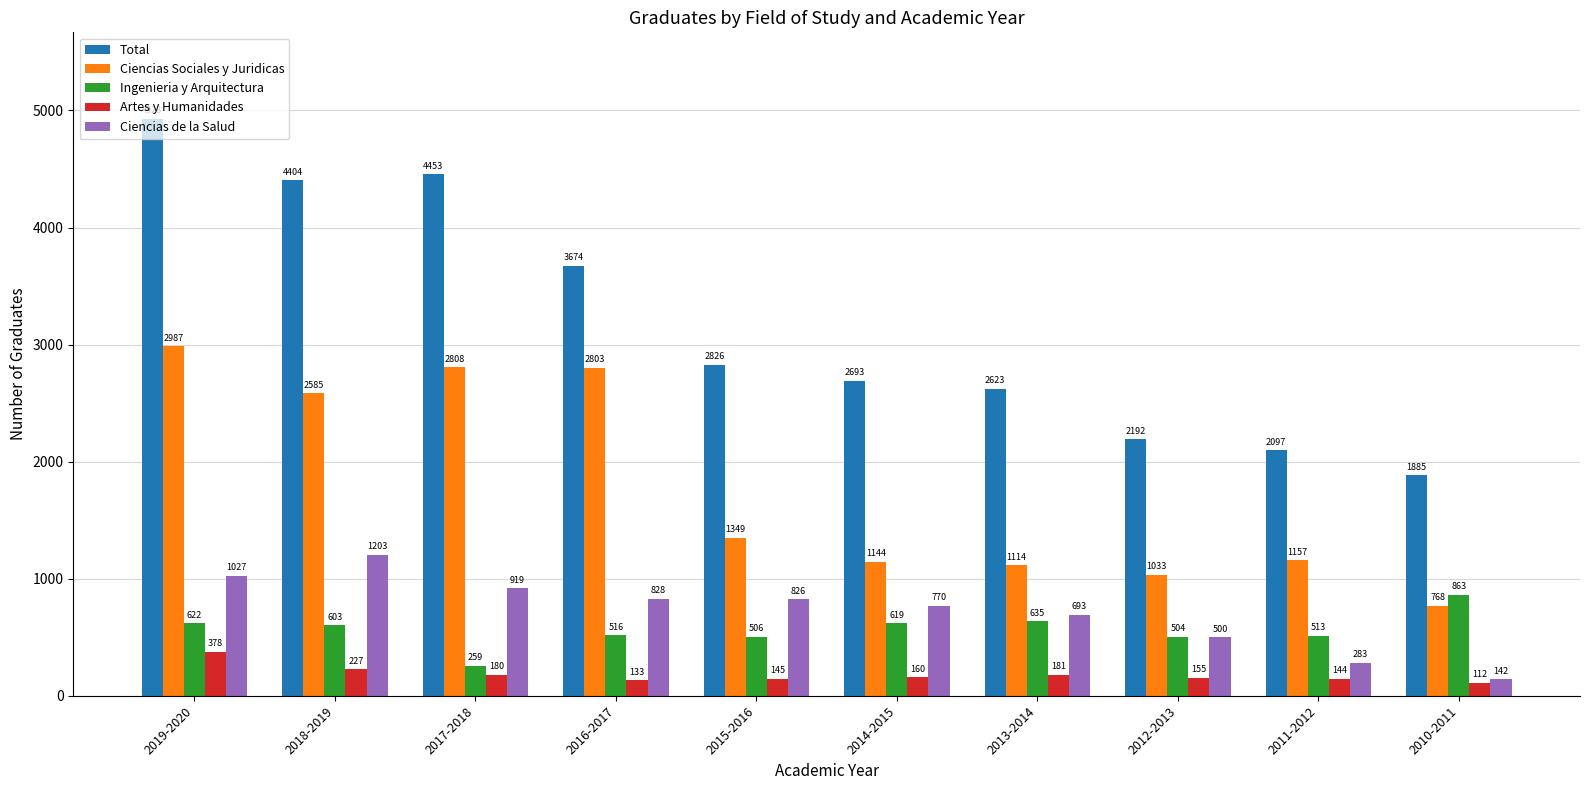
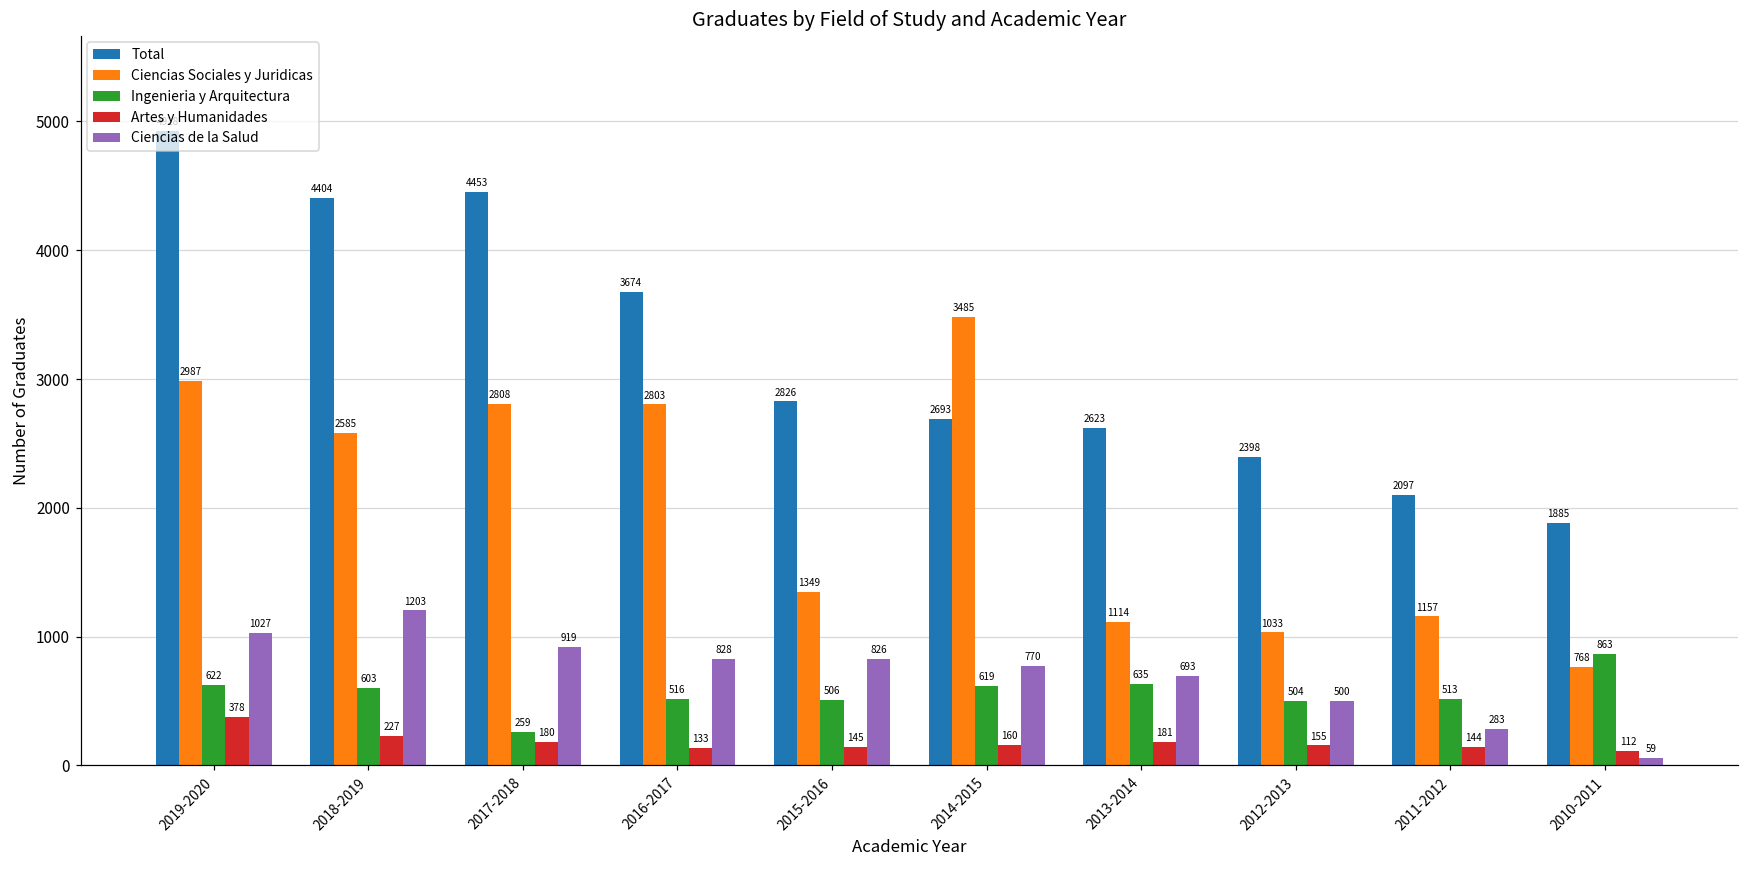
  {
    "Total": {
      "2018-2019": 4404,
      "2017-2018": 4453,
      "2016-2017": 3674,
      "2015-2016": 2826,
      "2014-2015": 2693,
      "2013-2014": 2623,
-     "2012-2013": 2192,
+     "2012-2013": 2398,
      "2011-2012": 2097,
      "2010-2011": 1885
    },
    "Ciencias Sociales y Juridicas": {
      "2019-2020": 2987,
      "2018-2019": 2585,
      "2017-2018": 2808,
      "2016-2017": 2803,
      "2015-2016": 1349,
-     "2014-2015": 1144,
+     "2014-2015": 3485,
      "2013-2014": 1114,
      "2012-2013": 1033,
      "2011-2012": 1157,
      "2010-2011": 768
    },
    "Ingenieria y Arquitectura": {
      "2019-2020": 622,
      "2018-2019": 603,
      "2017-2018": 259,
      "2016-2017": 516,
      "2015-2016": 506,
      "2014-2015": 619,
      "2013-2014": 635,
      "2012-2013": 504,
      "2011-2012": 513,
      "2010-2011": 863
    },
    "Artes y Humanidades": {
      "2019-2020": 378,
      "2018-2019": 227,
      "2017-2018": 180,
      "2016-2017": 133,
      "2015-2016": 145,
      "2014-2015": 160,
      "2013-2014": 181,
      "2012-2013": 155,
      "2011-2012": 144,
      "2010-2011": 112
    },
    "Ciencias de la Salud": {
      "2019-2020": 1027,
      "2018-2019": 1203,
      "2017-2018": 919,
      "2016-2017": 828,
      "2015-2016": 826,
      "2014-2015": 770,
      "2013-2014": 693,
      "2012-2013": 500,
      "2011-2012": 283,
-     "2010-2011": 142
+     "2010-2011": 59
    }
  }
